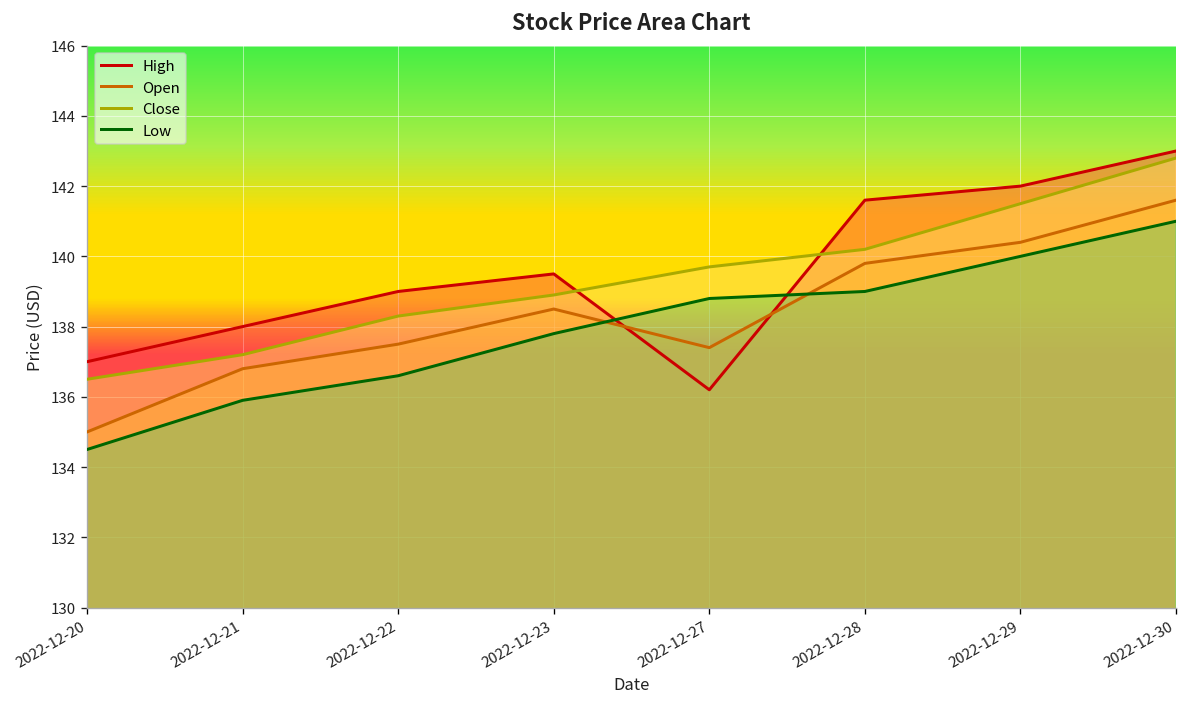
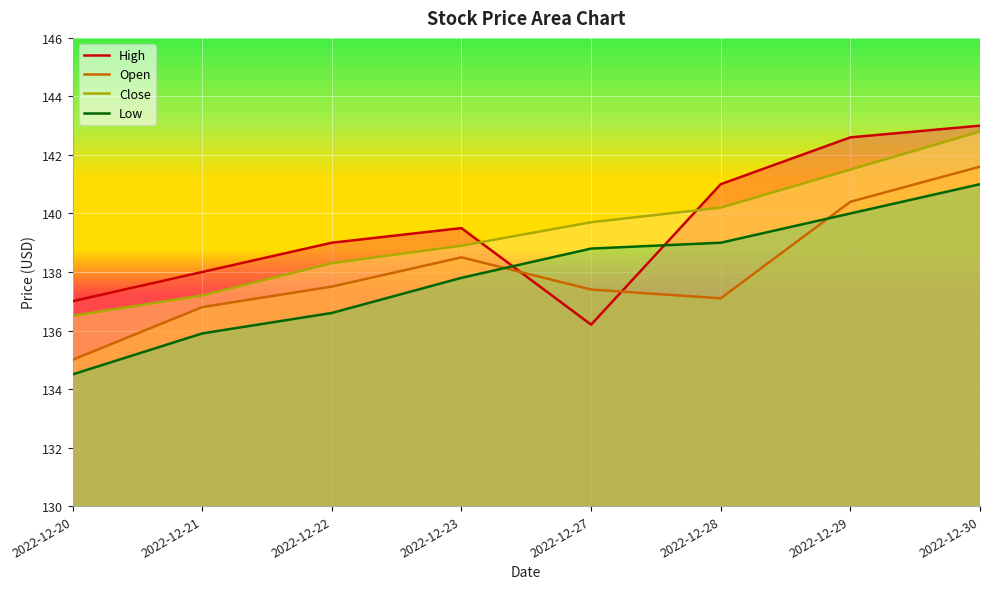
  {
    "High": {
      "2022-12-20": 137.0,
      "2022-12-21": 138.0,
      "2022-12-22": 139.0,
      "2022-12-23": 139.5,
      "2022-12-27": 136.2,
-     "2022-12-28": 141.6,
-     "2022-12-29": 142.0,
+     "2022-12-28": 141.0,
+     "2022-12-29": 142.6,
      "2022-12-30": 143.0
    },
    "Open": {
      "2022-12-20": 135.0,
      "2022-12-21": 136.8,
      "2022-12-22": 137.5,
      "2022-12-23": 138.5,
      "2022-12-27": 137.4,
-     "2022-12-28": 139.8,
+     "2022-12-28": 137.1,
      "2022-12-29": 140.4,
      "2022-12-30": 141.6
    },
    "Close": {
      "2022-12-20": 136.5,
      "2022-12-21": 137.2,
      "2022-12-22": 138.3,
      "2022-12-23": 138.9,
      "2022-12-27": 139.7,
      "2022-12-28": 140.2,
      "2022-12-29": 141.5,
      "2022-12-30": 142.8
    },
    "Low": {
      "2022-12-20": 134.5,
      "2022-12-21": 135.9,
      "2022-12-22": 136.6,
      "2022-12-23": 137.8,
      "2022-12-27": 138.8,
      "2022-12-28": 139.0,
      "2022-12-29": 140.0,
      "2022-12-30": 141.0
    }
  }
